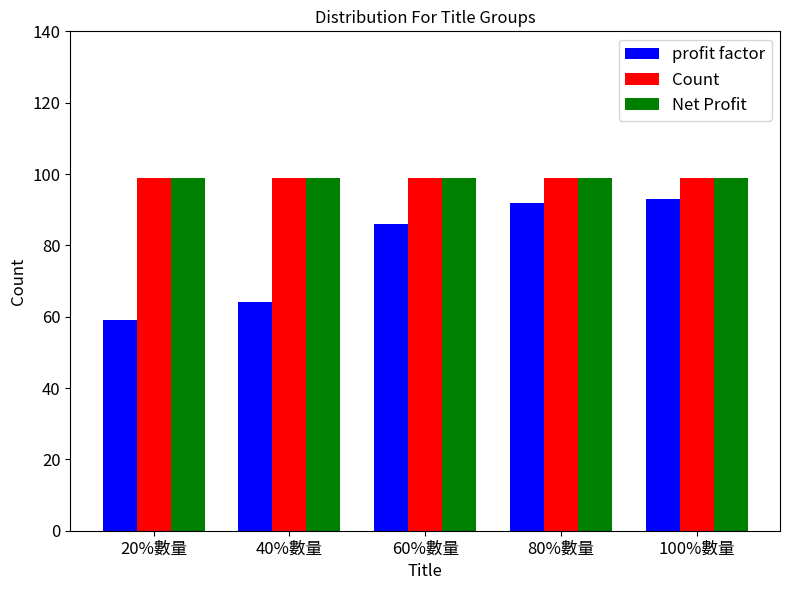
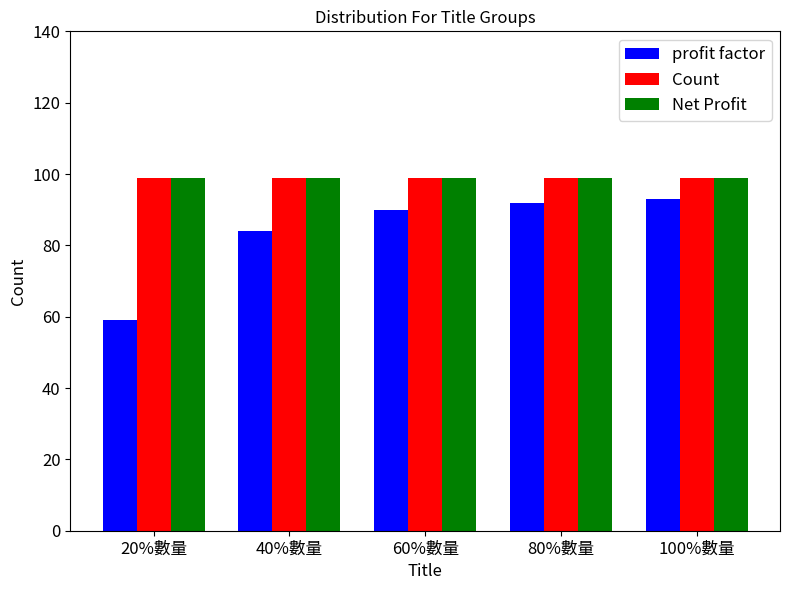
  {
    "profit factor": {
      "20%數量": 59,
-     "40%數量": 64,
-     "60%數量": 86,
+     "40%數量": 84,
+     "60%數量": 90,
      "80%數量": 92,
      "100%數量": 93
    },
    "Count": {
      "20%數量": 99,
      "40%數量": 99,
      "60%數量": 99,
      "80%數量": 99,
      "100%數量": 99
    },
    "Net Profit": {
      "20%數量": 99,
      "40%數量": 99,
      "60%數量": 99,
      "80%數量": 99,
      "100%數量": 99
    }
  }
